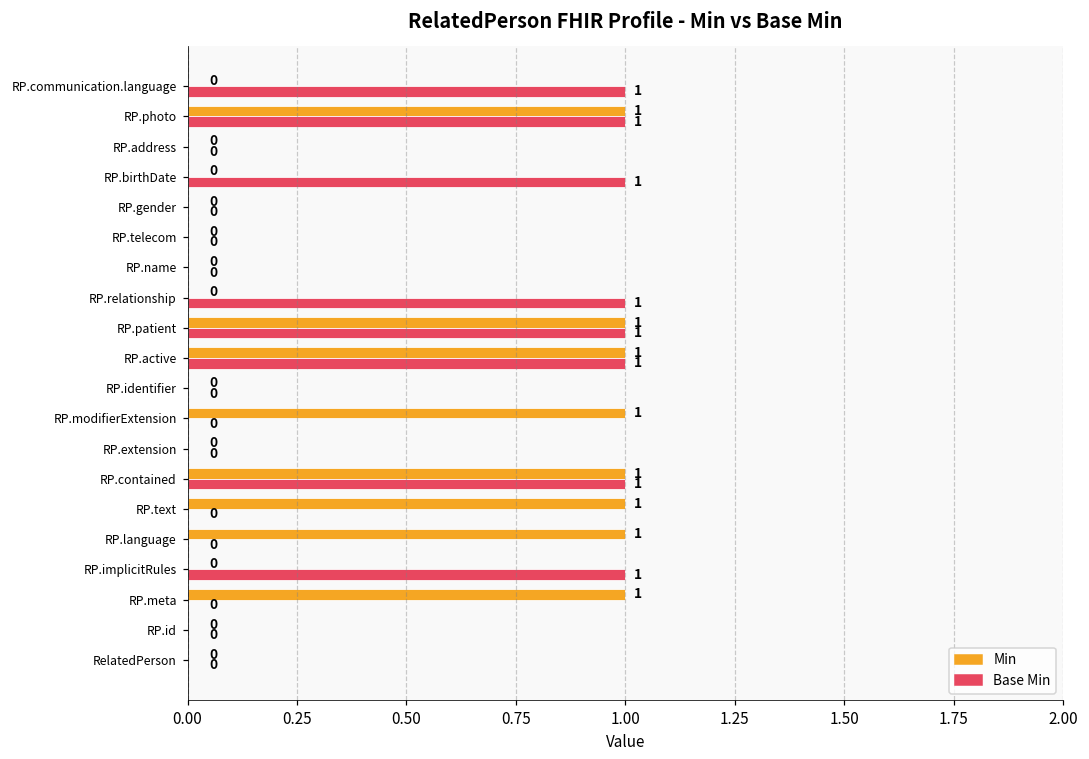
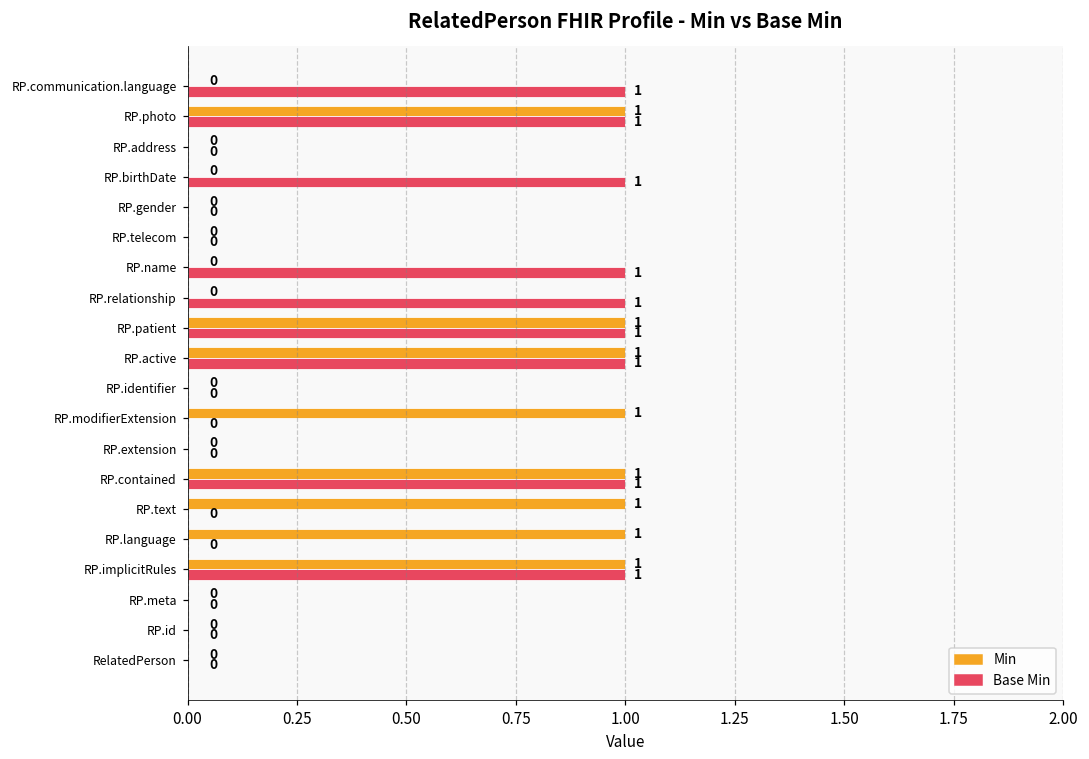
  {
    "Min": {
      "RP.communication.language": 0,
      "RP.birthDate": 0,
      "RP.name": 0,
      "RP.relationship": 0,
      "RP.modifierExtension": 1,
      "RP.text": 1,
      "RP.language": 1,
-     "RP.implicitRules": 0,
-     "RP.meta": 1
+     "RP.implicitRules": 1,
+     "RP.meta": 0
    },
    "Base Min": {
      "RP.communication.language": 1,
      "RP.birthDate": 1,
-     "RP.name": 0,
+     "RP.name": 1,
      "RP.relationship": 1,
      "RP.modifierExtension": 0,
      "RP.text": 0,
      "RP.language": 0
    }
  }
